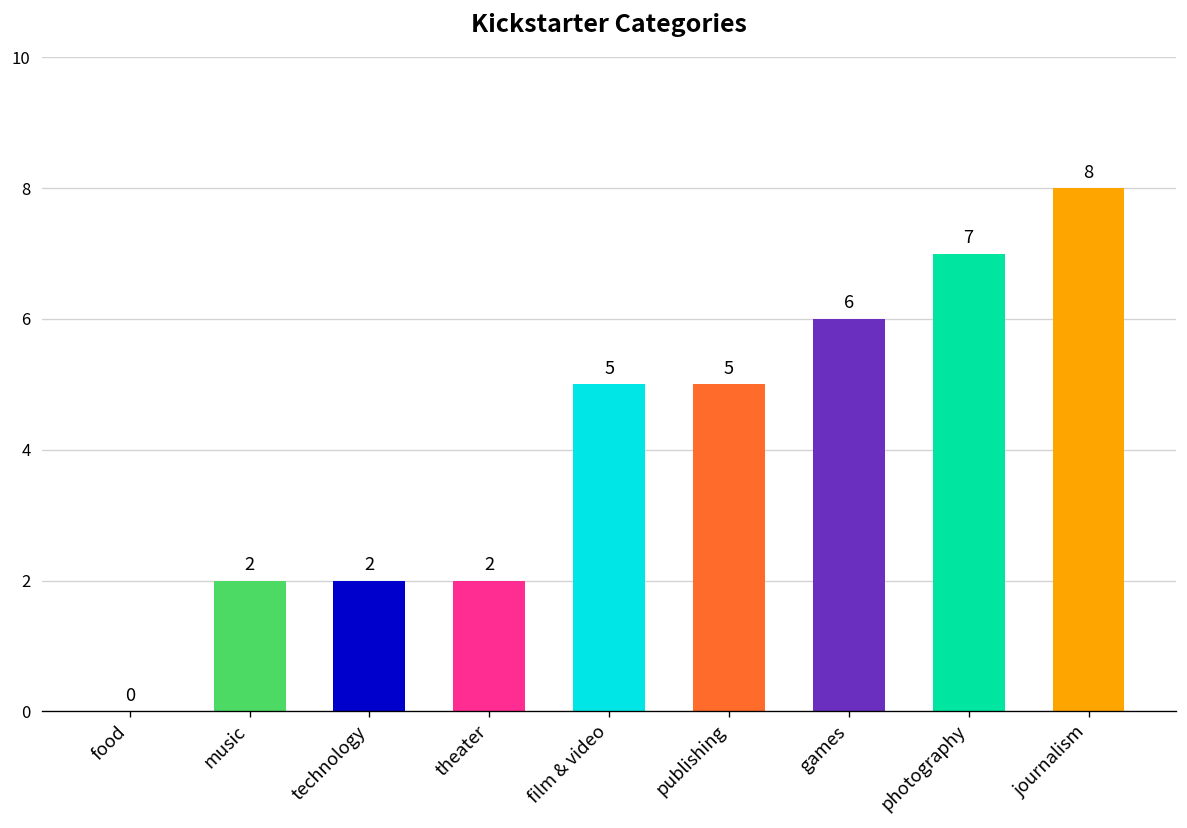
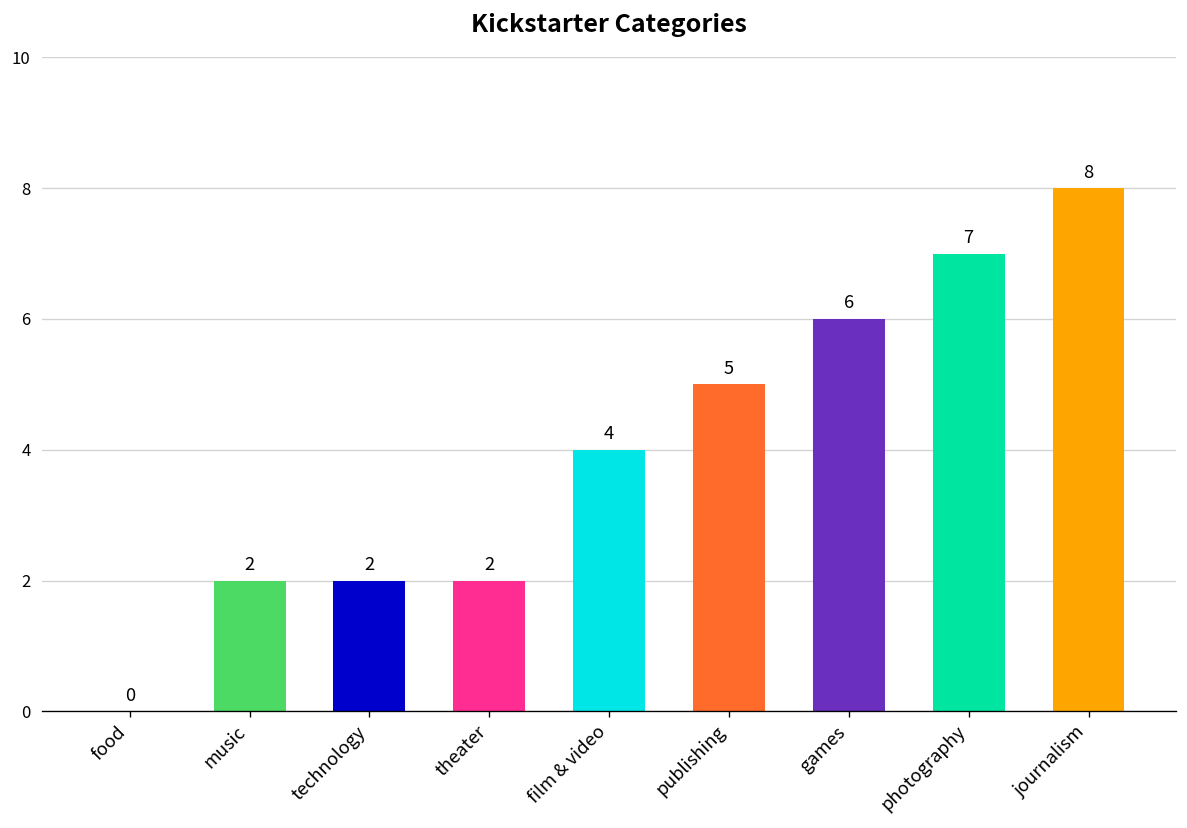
  {
    "food": 0,
    "music": 2,
    "technology": 2,
    "theater": 2,
-   "film & video": 5,
+   "film & video": 4,
    "publishing": 5,
    "games": 6,
    "photography": 7,
    "journalism": 8
  }
